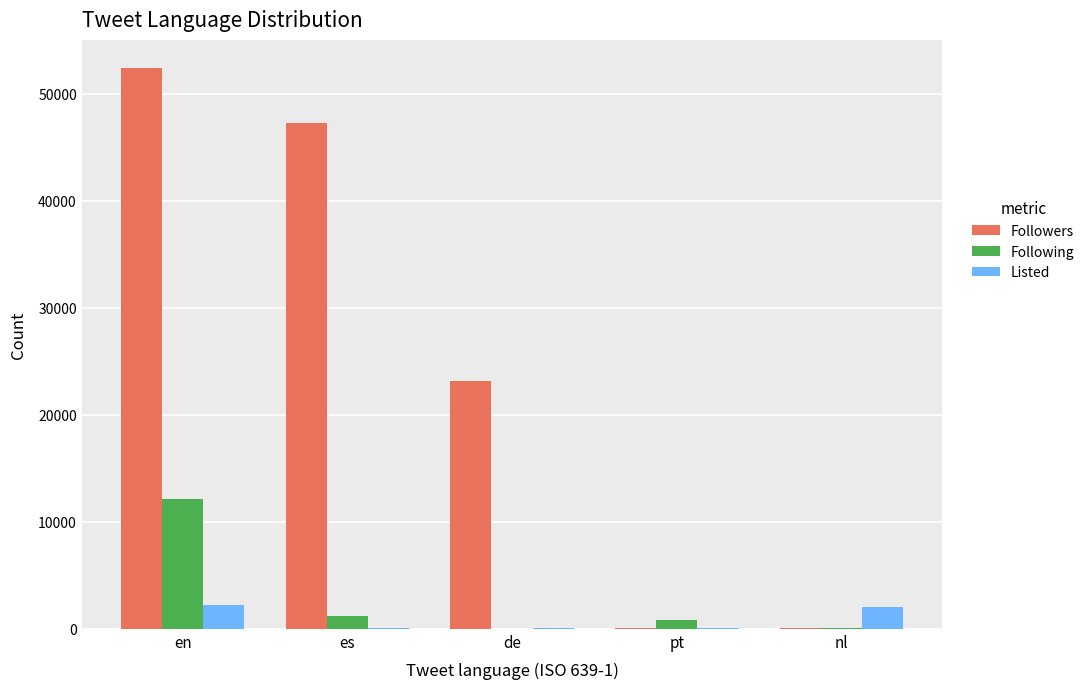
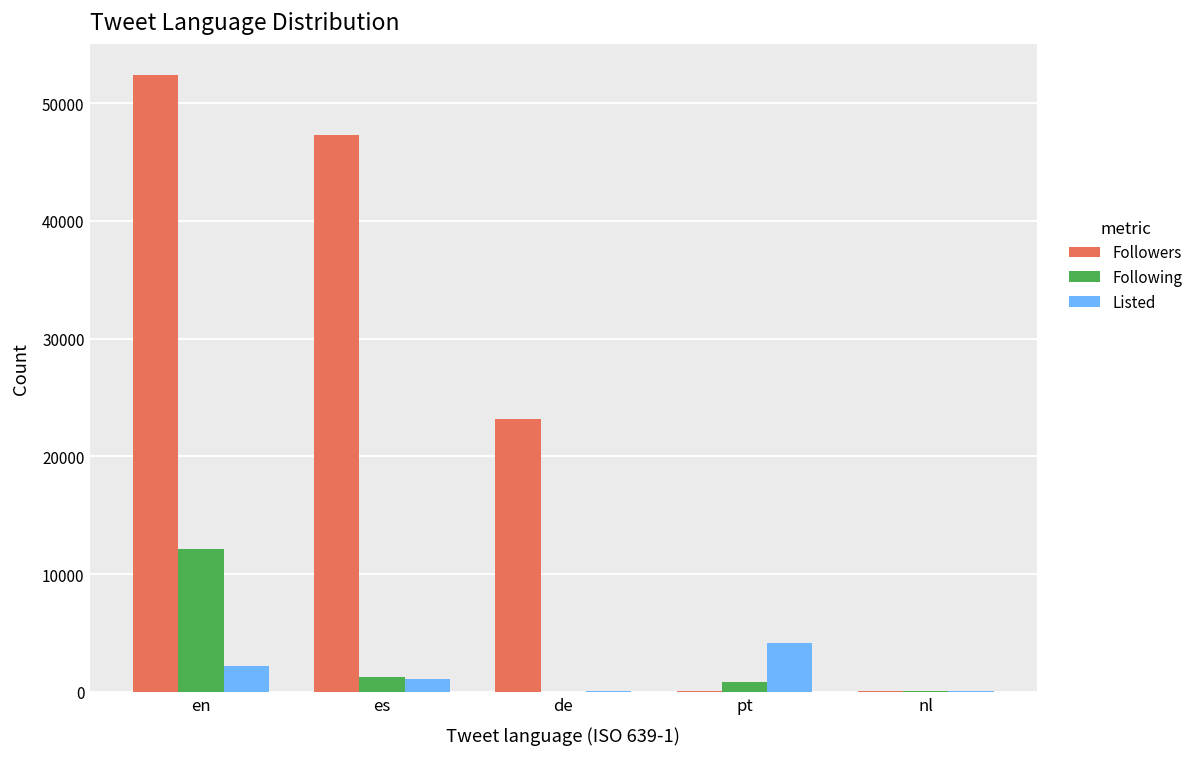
  {
    "Followers": {
      "en": 52400,
      "es": 47300,
      "de": 23200
    },
    "Following": {
      "en": 12200,
      "es": 1200,
      "pt": 800
    },
    "Listed": {
      "en": 2200,
-     "es": 100,
-     "pt": 0,
-     "nl": 2000
+     "es": 1100,
+     "pt": 4100,
+     "nl": 0
    }
  }
